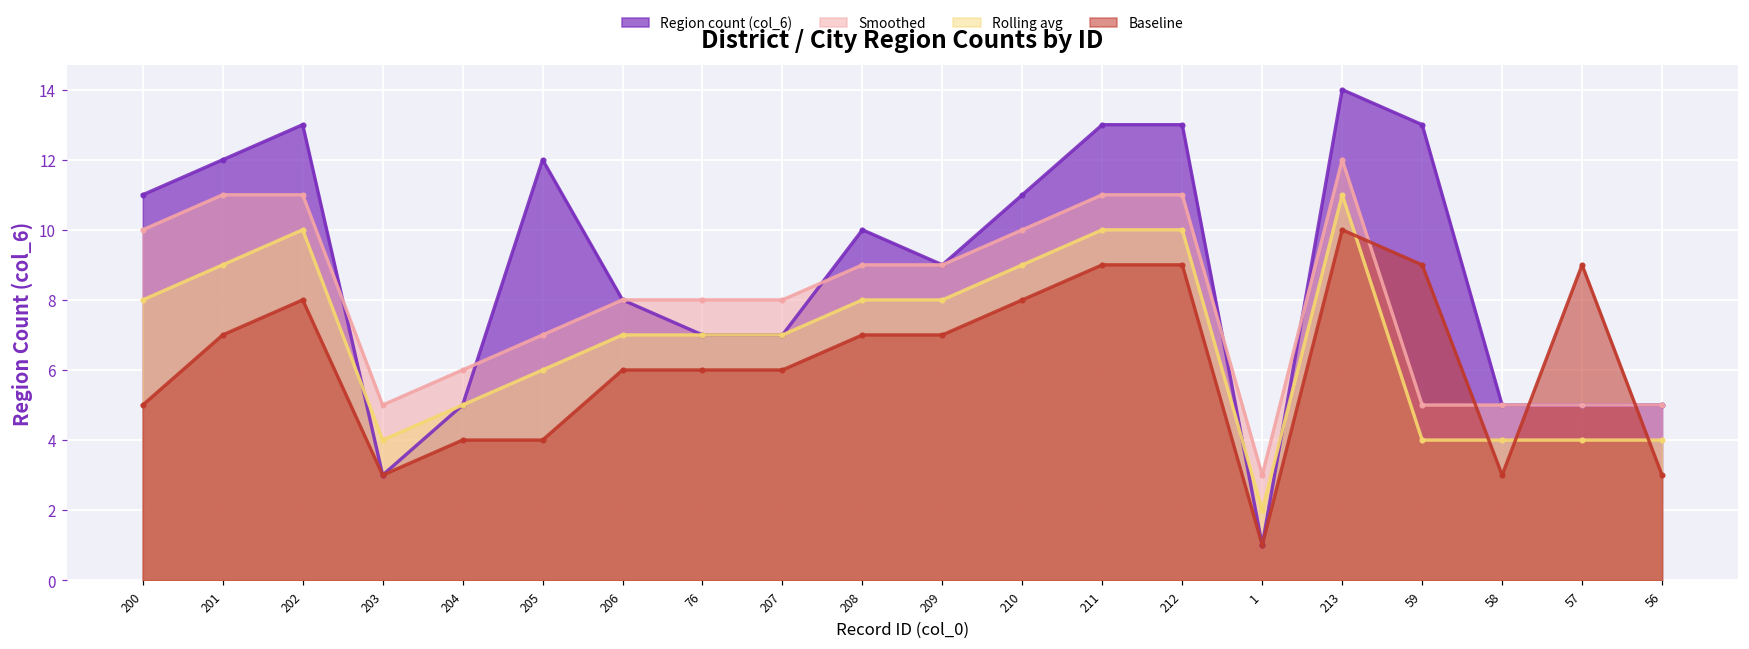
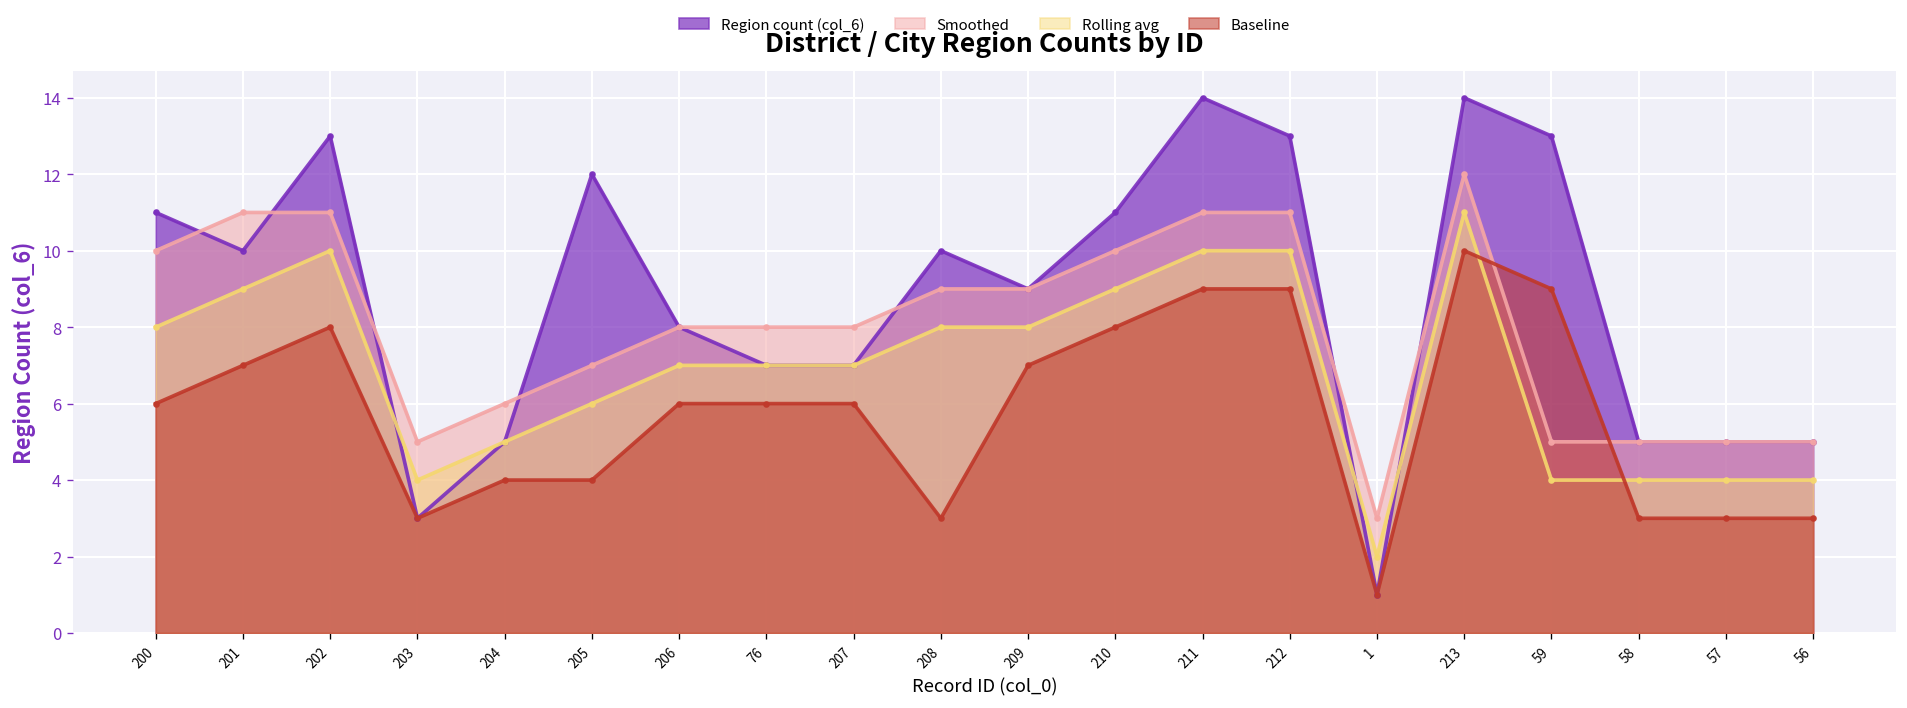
  {
    "Region count (col_6)": {
      "200": 11,
-     "201": 12,
+     "201": 10,
      "202": 13,
      "205": 12,
      "208": 10,
      "210": 11,
-     "211": 13,
+     "211": 14,
      "212": 13,
      "213": 14,
      "59": 13
    },
    "Baseline": {
-     "200": 5,
+     "200": 6,
      "201": 7,
      "202": 8,
      "204": 4,
      "205": 4,
      "206": 6,
      "76": 6,
      "207": 6,
-     "208": 7,
+     "208": 3,
      "209": 7,
      "210": 8,
      "211": 9,
      "212": 9,
      "213": 10,
      "59": 9,
      "58": 3,
-     "57": 9,
+     "57": 3,
      "56": 3
    }
  }
